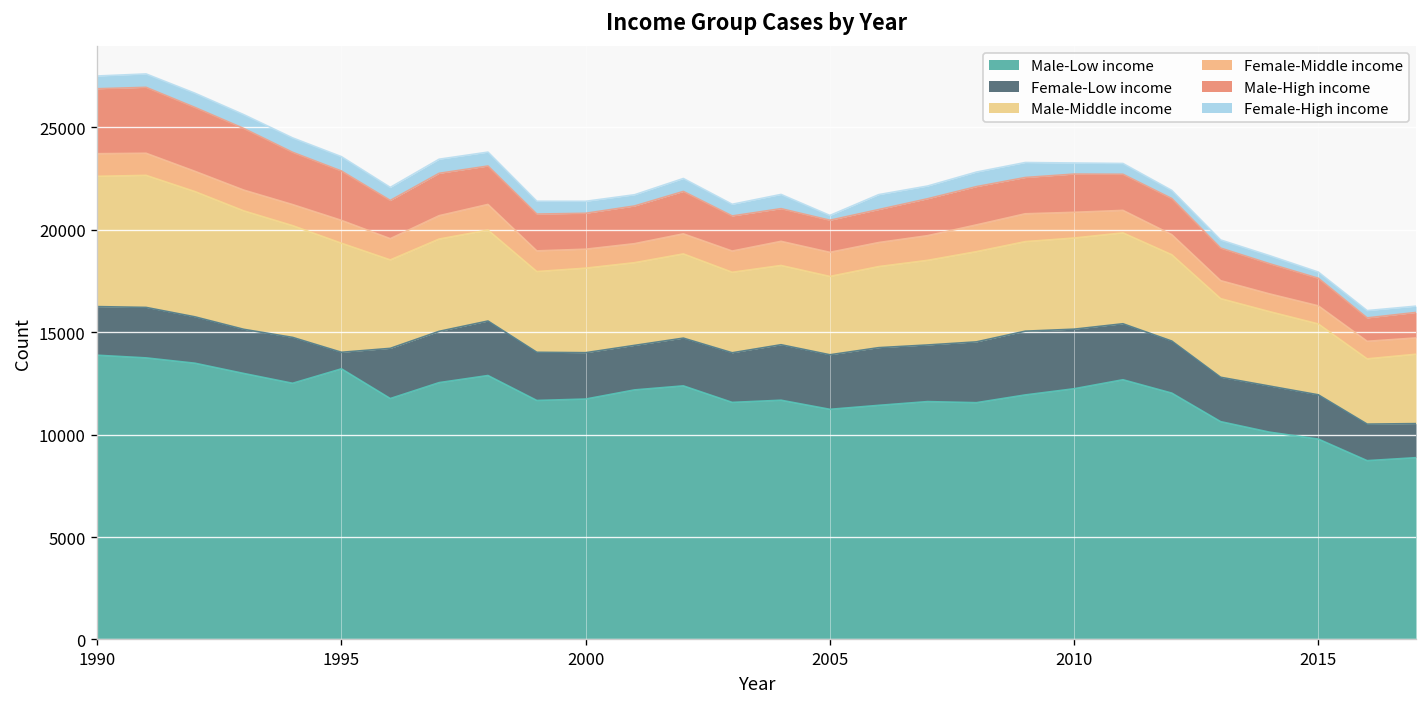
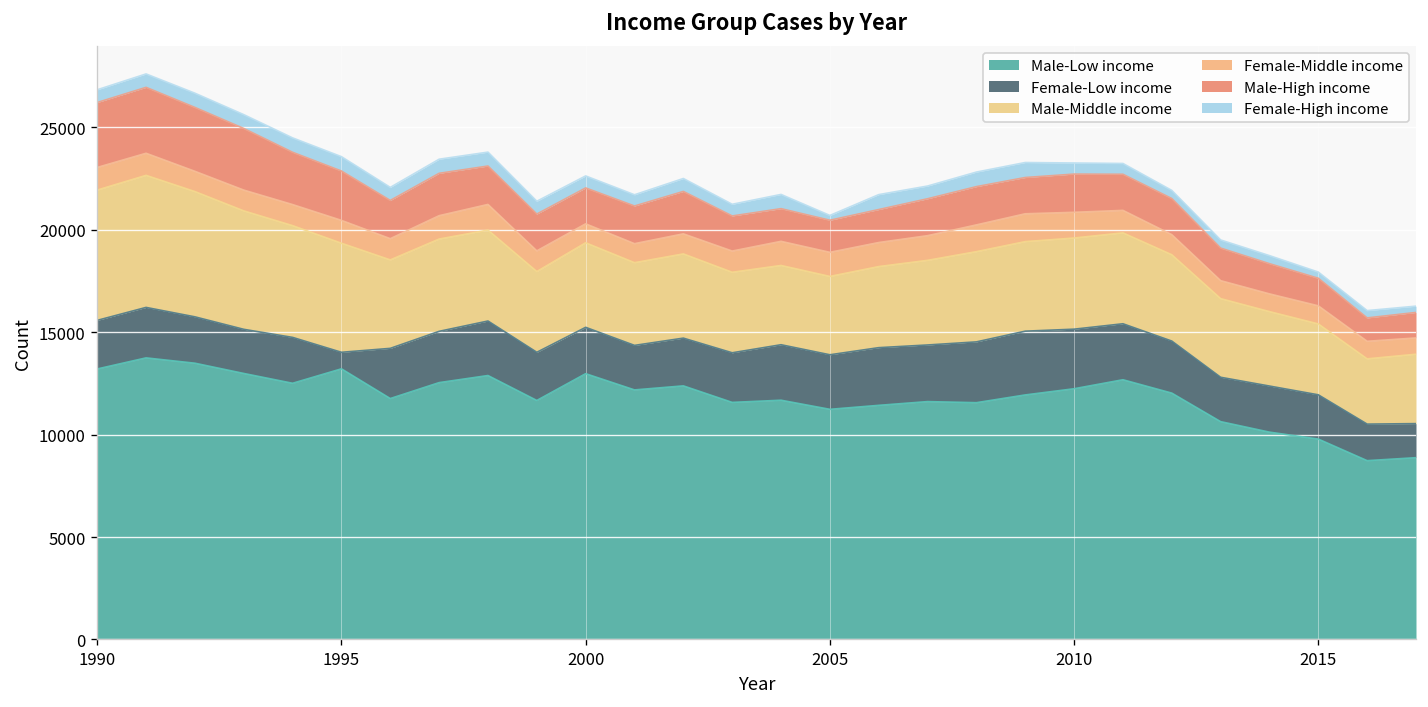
  {
    "Male-Low income": {
-     "1990": 13900,
+     "1990": 13200,
      "1995": 13200,
-     "2000": 11700,
+     "2000": 13000,
      "2005": 11200,
      "2010": 12200,
      "2015": 9800
    },
    "Female-Low income": {
      "1990": 2400,
      "1995": 800,
      "2000": 2300,
      "2005": 2700,
      "2010": 2900,
      "2015": 2200
    },
    "Female-High income": {
      "1990": 600,
      "1995": 700,
      "2000": 600,
      "2005": 200,
      "2010": 500,
      "2015": 300
    }
  }
